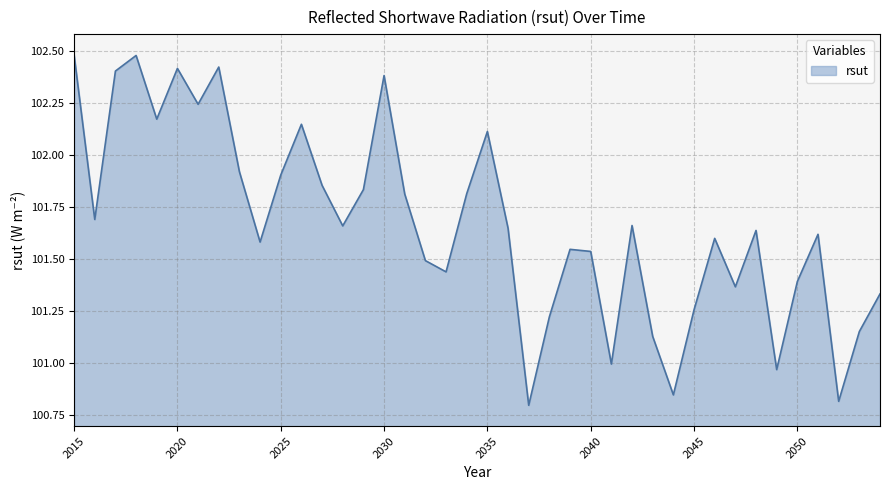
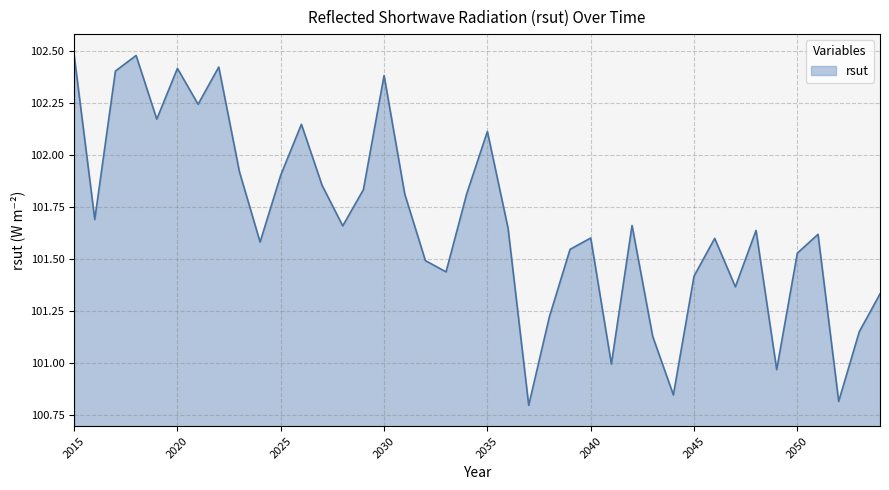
  {
    "2015": 102.48,
    "2020": 102.41,
    "2025": 101.90,
    "2030": 102.38,
    "2035": 102.11,
-   "2040": 101.54,
-   "2045": 101.26,
-   "2050": 101.39
+   "2040": 101.60,
+   "2045": 101.42,
+   "2050": 101.53
  }
